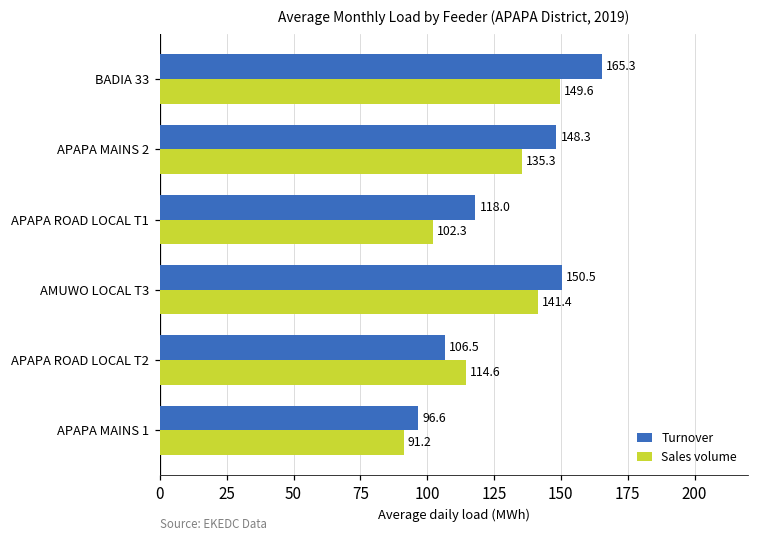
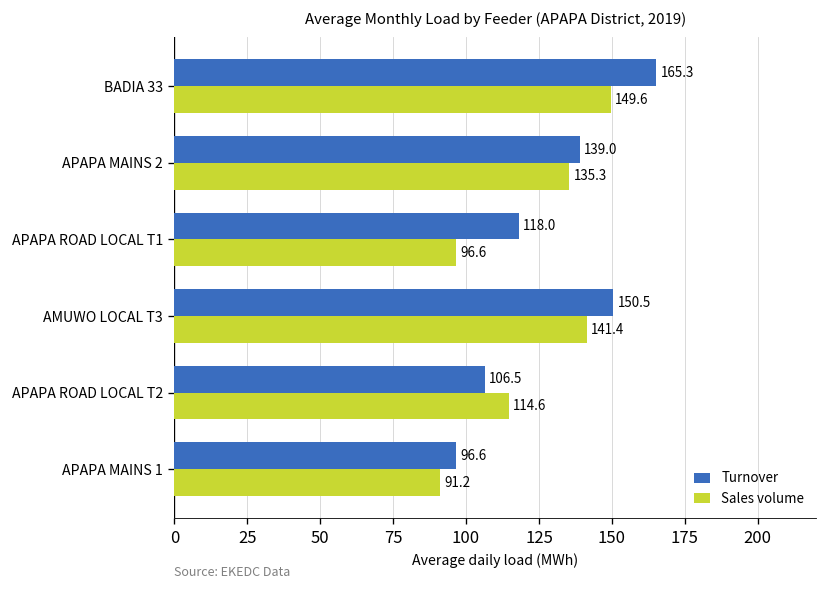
  {
    "Turnover": {
      "BADIA 33": 165.3,
-     "APAPA MAINS 2": 148.3,
+     "APAPA MAINS 2": 139.0,
      "APAPA ROAD LOCAL T1": 118.0,
      "AMUWO LOCAL T3": 150.5,
      "APAPA ROAD LOCAL T2": 106.5,
      "APAPA MAINS 1": 96.6
    },
    "Sales volume": {
      "BADIA 33": 149.6,
      "APAPA MAINS 2": 135.3,
-     "APAPA ROAD LOCAL T1": 102.3,
+     "APAPA ROAD LOCAL T1": 96.6,
      "AMUWO LOCAL T3": 141.4,
      "APAPA ROAD LOCAL T2": 114.6,
      "APAPA MAINS 1": 91.2
    }
  }
